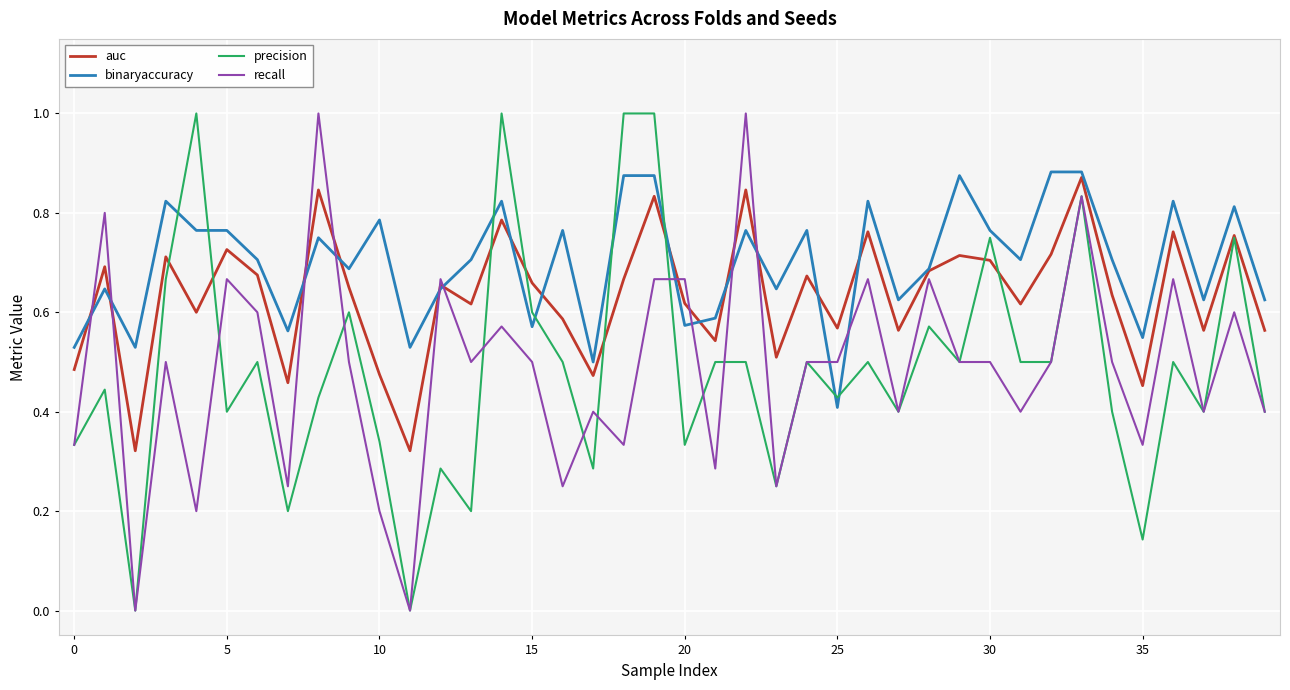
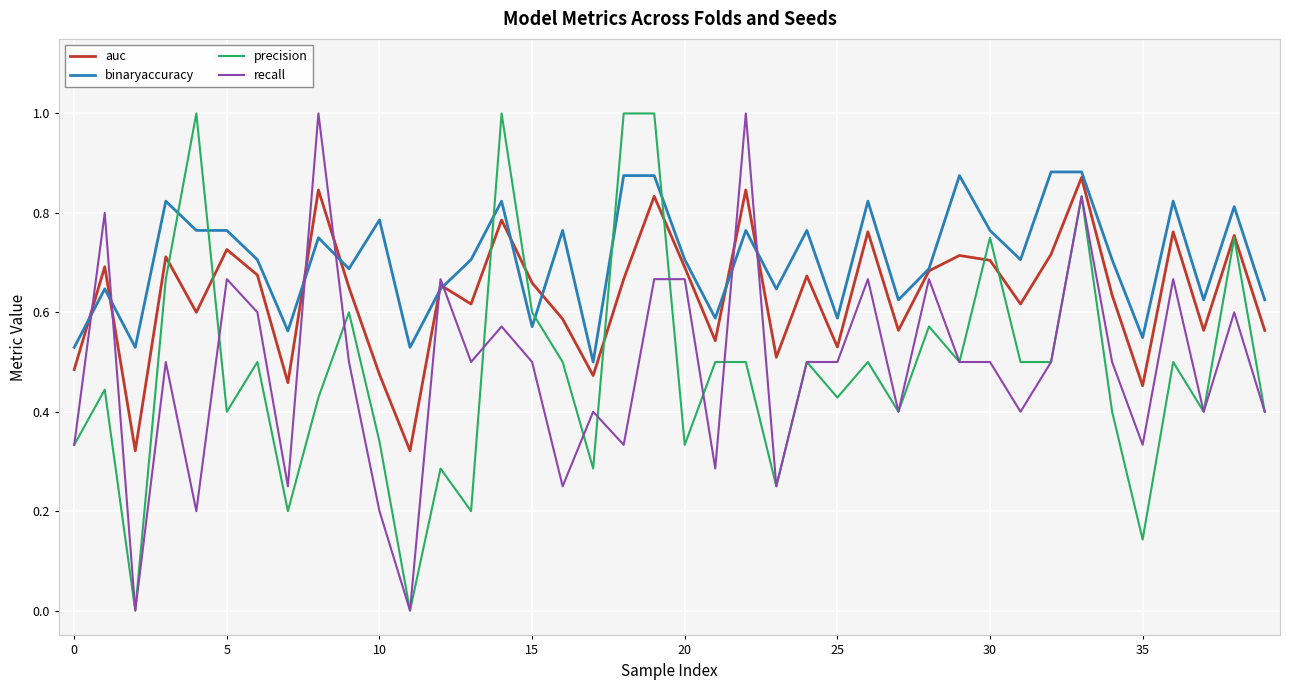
  {
    "auc": {
      "0": 0.48,
      "5": 0.73,
      "10": 0.48,
      "15": 0.66,
-     "20": 0.62,
-     "25": 0.57,
+     "20": 0.69,
+     "25": 0.53,
      "30": 0.70,
      "35": 0.45
    },
    "binaryaccuracy": {
      "0": 0.53,
      "5": 0.76,
      "10": 0.79,
      "15": 0.57,
-     "20": 0.57,
-     "25": 0.41,
+     "20": 0.71,
+     "25": 0.59,
      "30": 0.76,
      "35": 0.55
    },
    "precision": {
      "5": 0.40,
      "10": 0.34,
      "15": 0.60,
      "20": 0.33,
      "25": 0.43,
      "30": 0.75,
      "35": 0.14
    },
    "recall": {
      "5": 0.67,
      "10": 0.20,
      "15": 0.50,
      "20": 0.67,
      "25": 0.50,
      "30": 0.50,
      "35": 0.33
    }
  }
